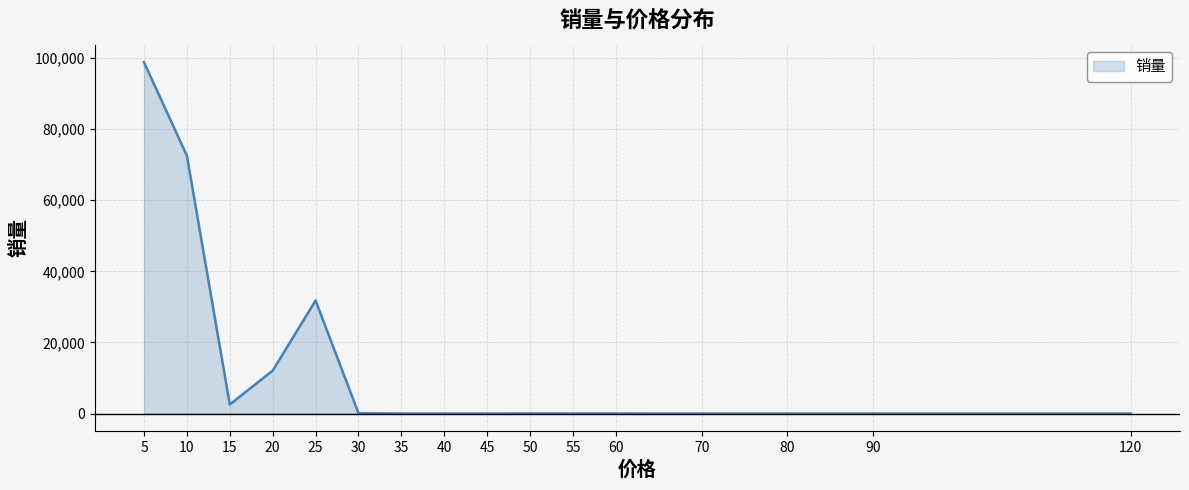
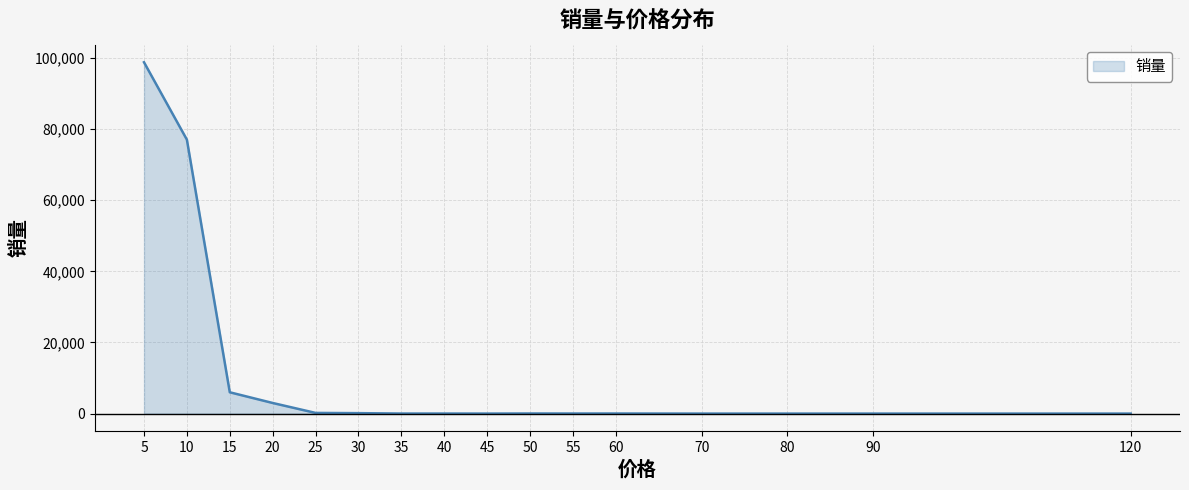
  {
    "5": "99,000",
-   "10": "73,000",
-   "15": "3,000",
-   "20": "12,000",
-   "25": "32,000",
+   "10": "77,000",
+   "15": "6,000",
+   "20": "3,000",
+   "25": "0",
    "30": "0",
    "35": "0",
    "40": "0",
    "45": "0",
    "50": "0",
    "55": "0",
    "60": "0",
    "70": "0",
    "80": "0",
    "90": "0",
    "120": "0"
  }
